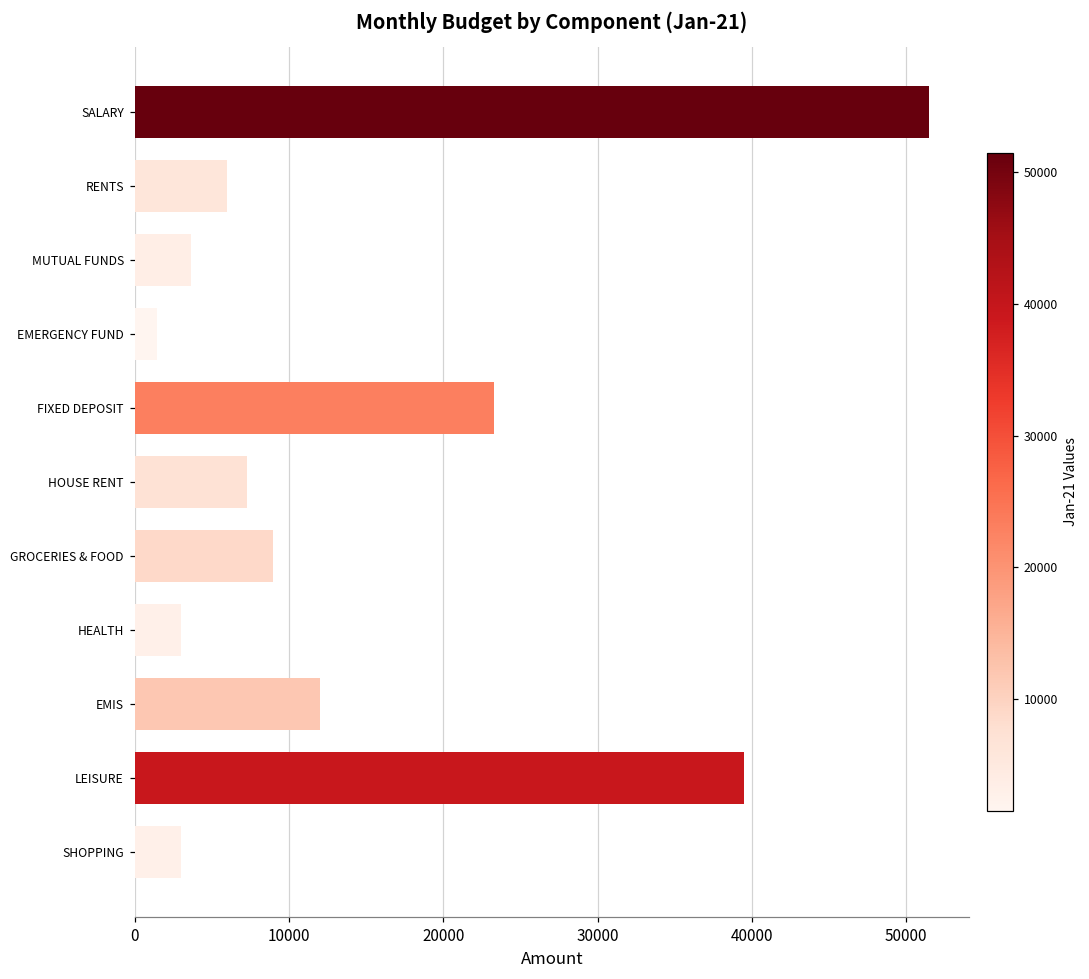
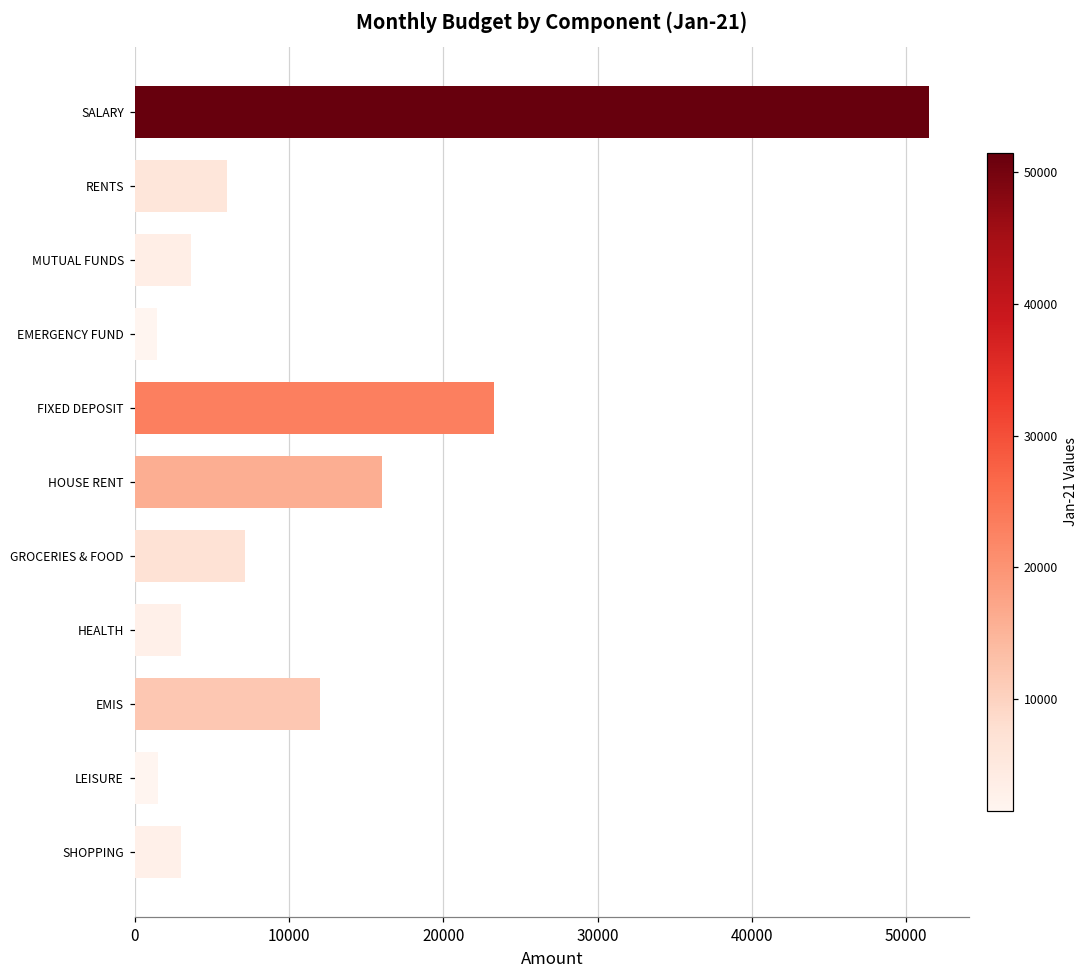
  {
    "SALARY": 51500,
    "RENTS": 6000,
    "MUTUAL FUNDS": 3600,
    "EMERGENCY FUND": 1400,
    "FIXED DEPOSIT": 23300,
-   "HOUSE RENT": 7300,
-   "GROCERIES & FOOD": 9000,
+   "HOUSE RENT": 16000,
+   "GROCERIES & FOOD": 7200,
    "HEALTH": 3000,
    "EMIS": 12000,
-   "LEISURE": 39500,
+   "LEISURE": 1500,
    "SHOPPING": 3000
  }
